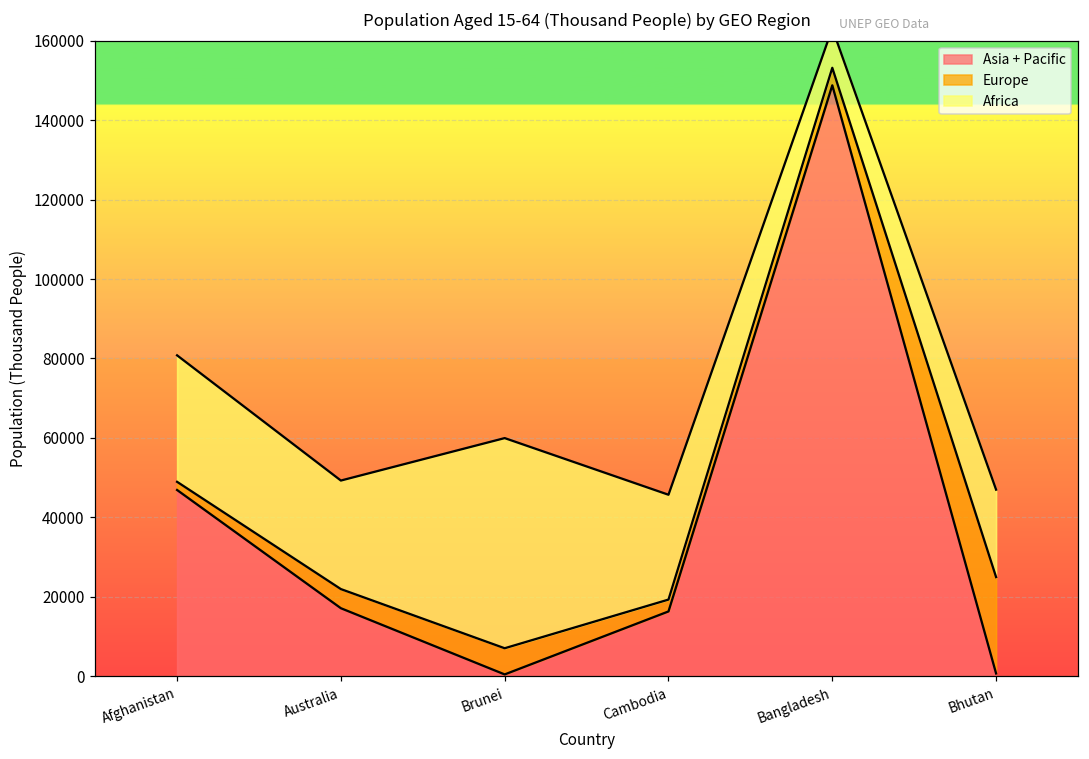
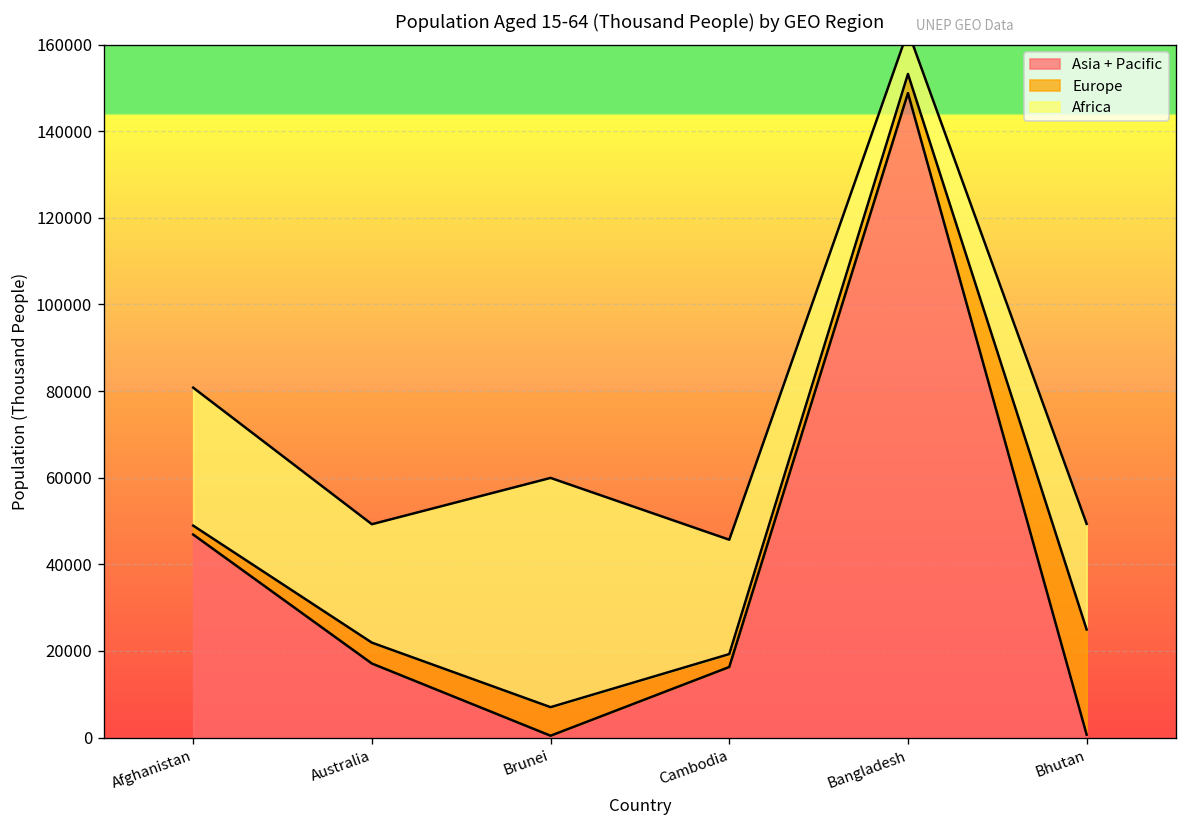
  {
    "Asia + Pacific": {
      "Afghanistan": 47000,
      "Australia": 17000,
      "Brunei": 0,
      "Cambodia": 16000,
      "Bangladesh": 149000,
      "Bhutan": 1000
    },
    "Europe": {
      "Afghanistan": 2000,
      "Australia": 5000,
      "Brunei": 7000,
      "Cambodia": 3000,
      "Bangladesh": 4000,
      "Bhutan": 24000
    },
    "Africa": {
      "Afghanistan": 32000,
      "Australia": 27000,
      "Brunei": 53000,
      "Cambodia": 26000,
-     "Bhutan": 22000
+     "Bhutan": 24000
    }
  }
